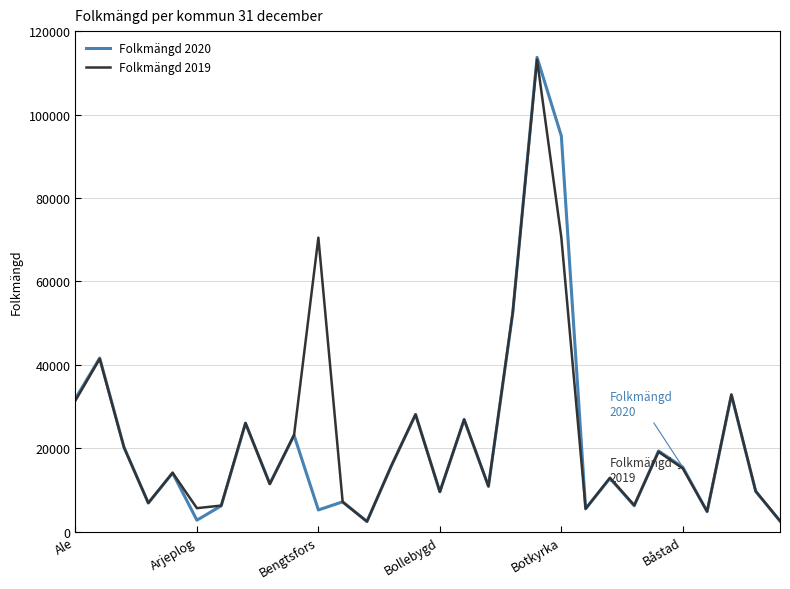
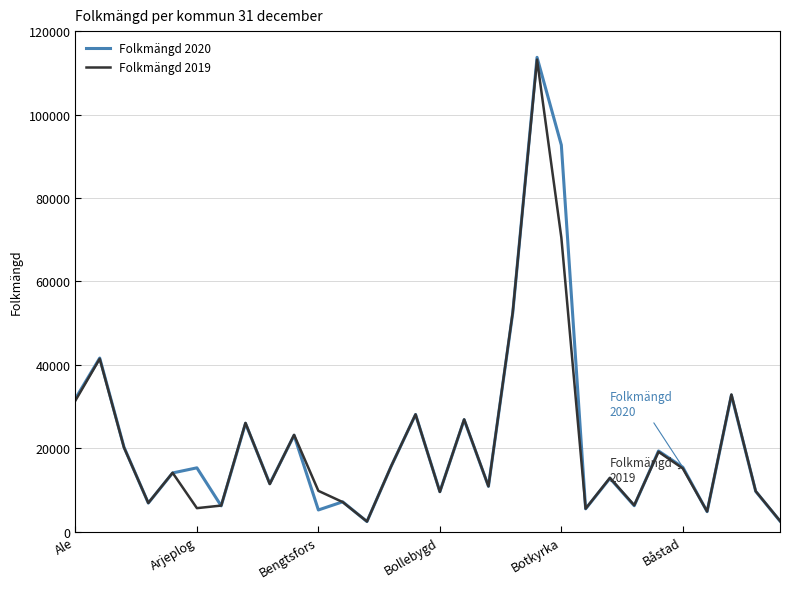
  {
    "Folkmängd 2020": {
-     "Arjeplog": 3000,
+     "Arjeplog": 15000,
      "Bengtsfors": 5000,
-     "Botkyrka": 95000
+     "Botkyrka": 93000
    },
    "Folkmängd 2019": {
      "Arjeplog": 6000,
-     "Bengtsfors": 70000,
+     "Bengtsfors": 10000,
      "Botkyrka": 71000
    }
  }
